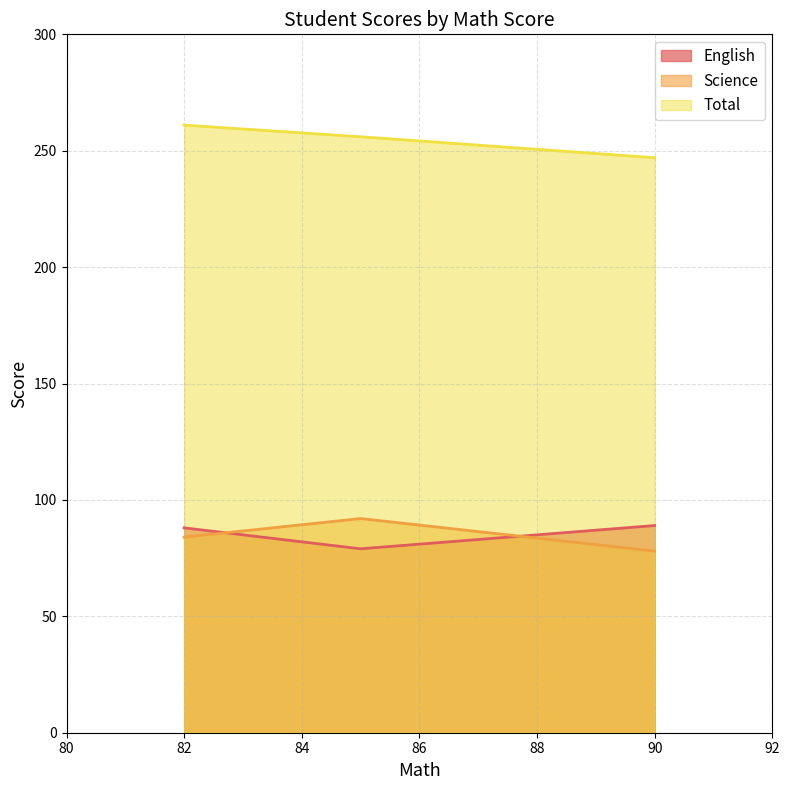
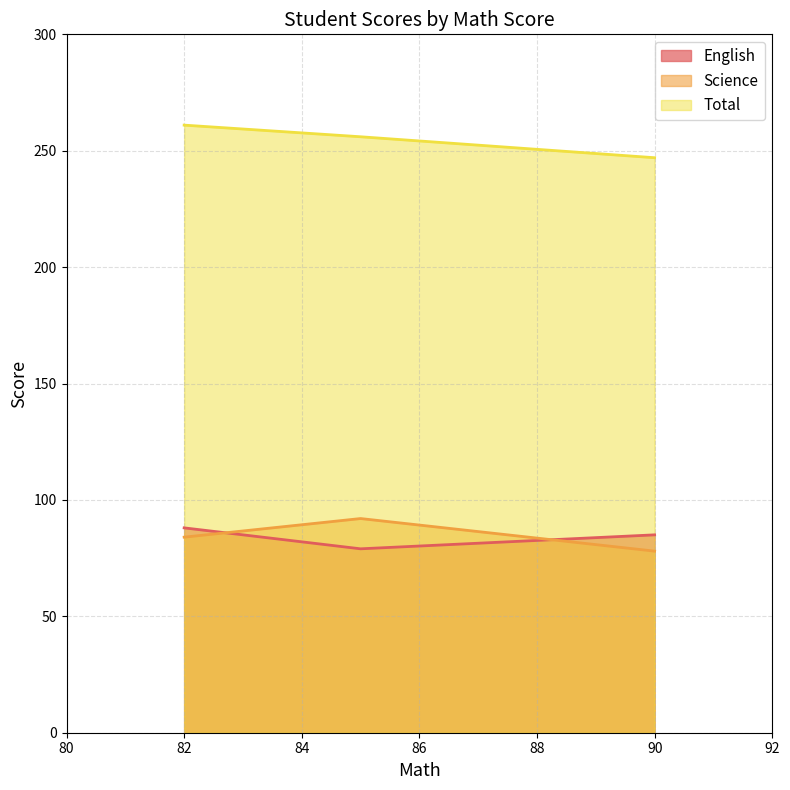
  {
    "English": {
      "82": 88,
-     "90": 89
+     "90": 85
    },
    "Science": {
      "82": 84,
      "90": 78
    },
    "Total": {
      "82": 261,
      "90": 247
    }
  }
